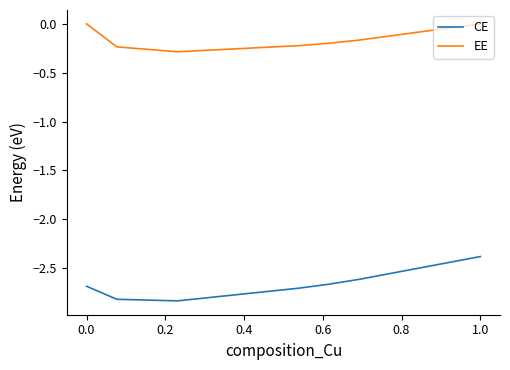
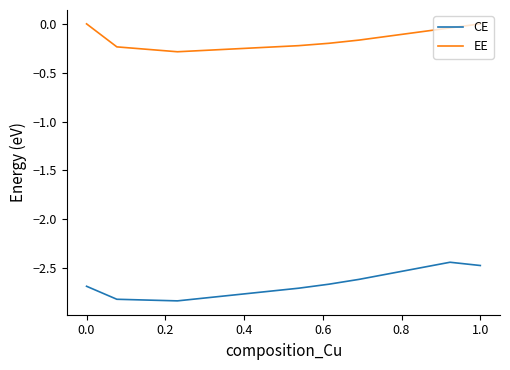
  {
    "CE": {
      "0.0": -2.7,
-     "1.0": -2.4
+     "1.0": -2.5
    },
    "EE": {
      "0.0": 0.0
    }
  }
